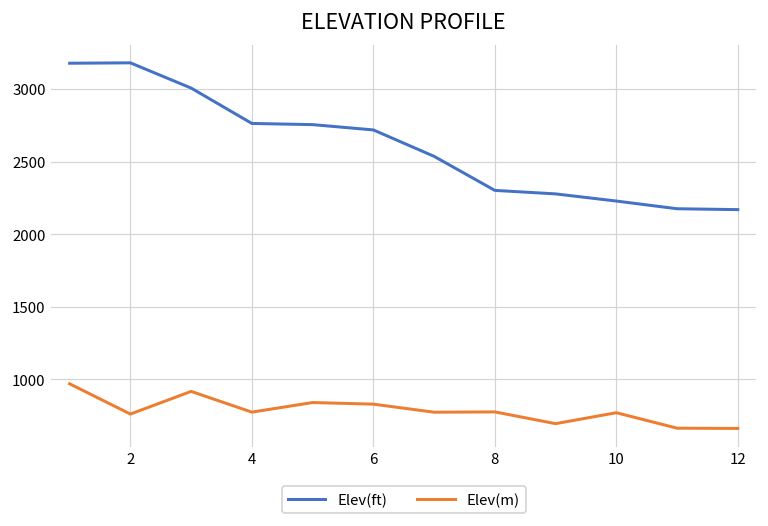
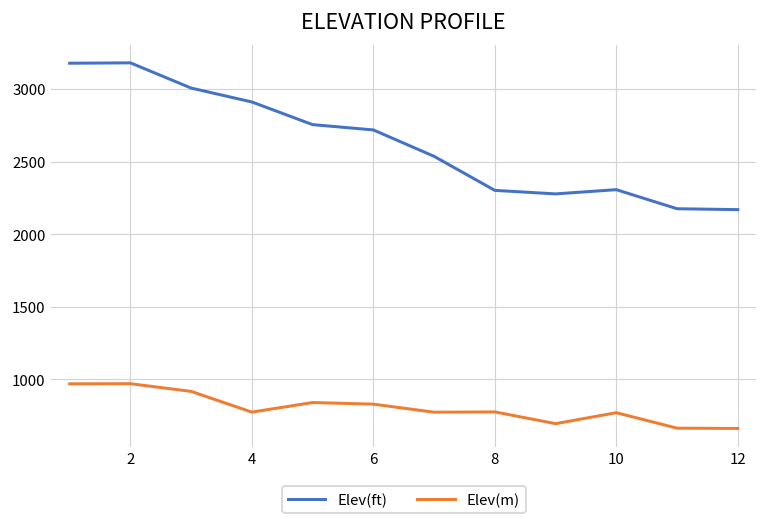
  {
    "Elev(ft)": {
      "2": 3180,
-     "4": 2760,
+     "4": 2910,
      "6": 2720,
      "8": 2300,
-     "10": 2230,
+     "10": 2310,
      "12": 2170
    },
    "Elev(m)": {
-     "2": 760,
+     "2": 970,
      "4": 770,
      "6": 830,
      "8": 780,
      "10": 770,
      "12": 660
    }
  }
